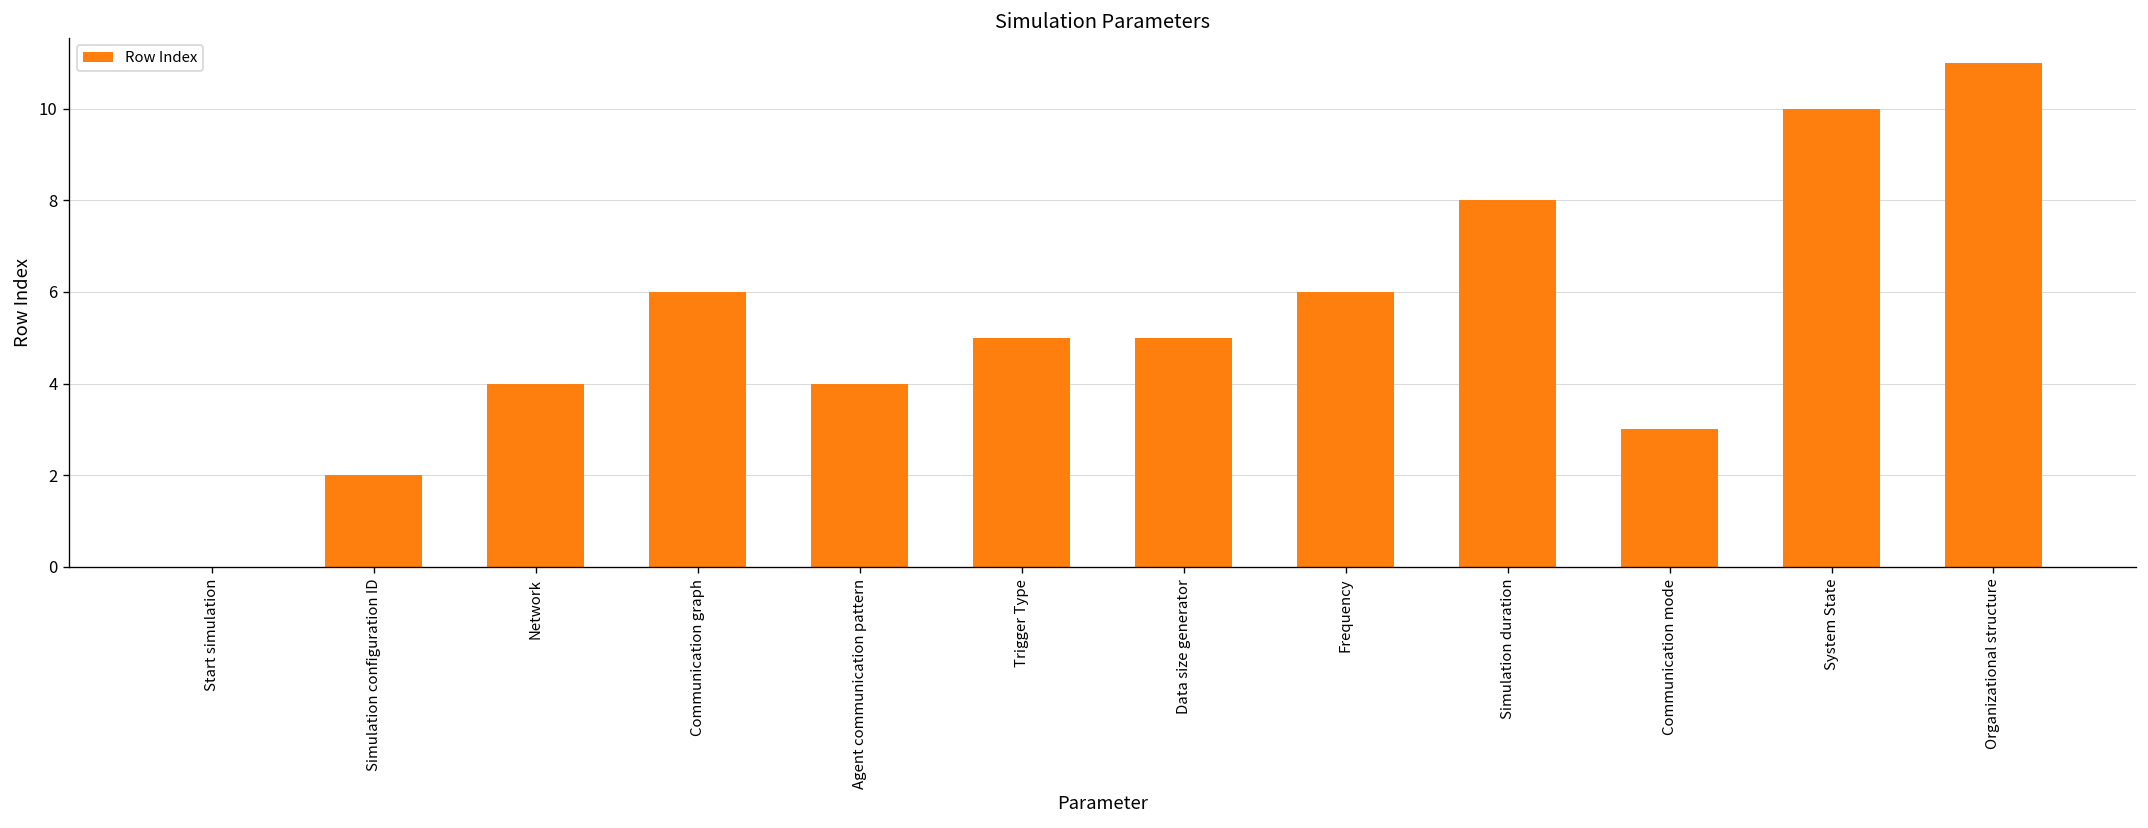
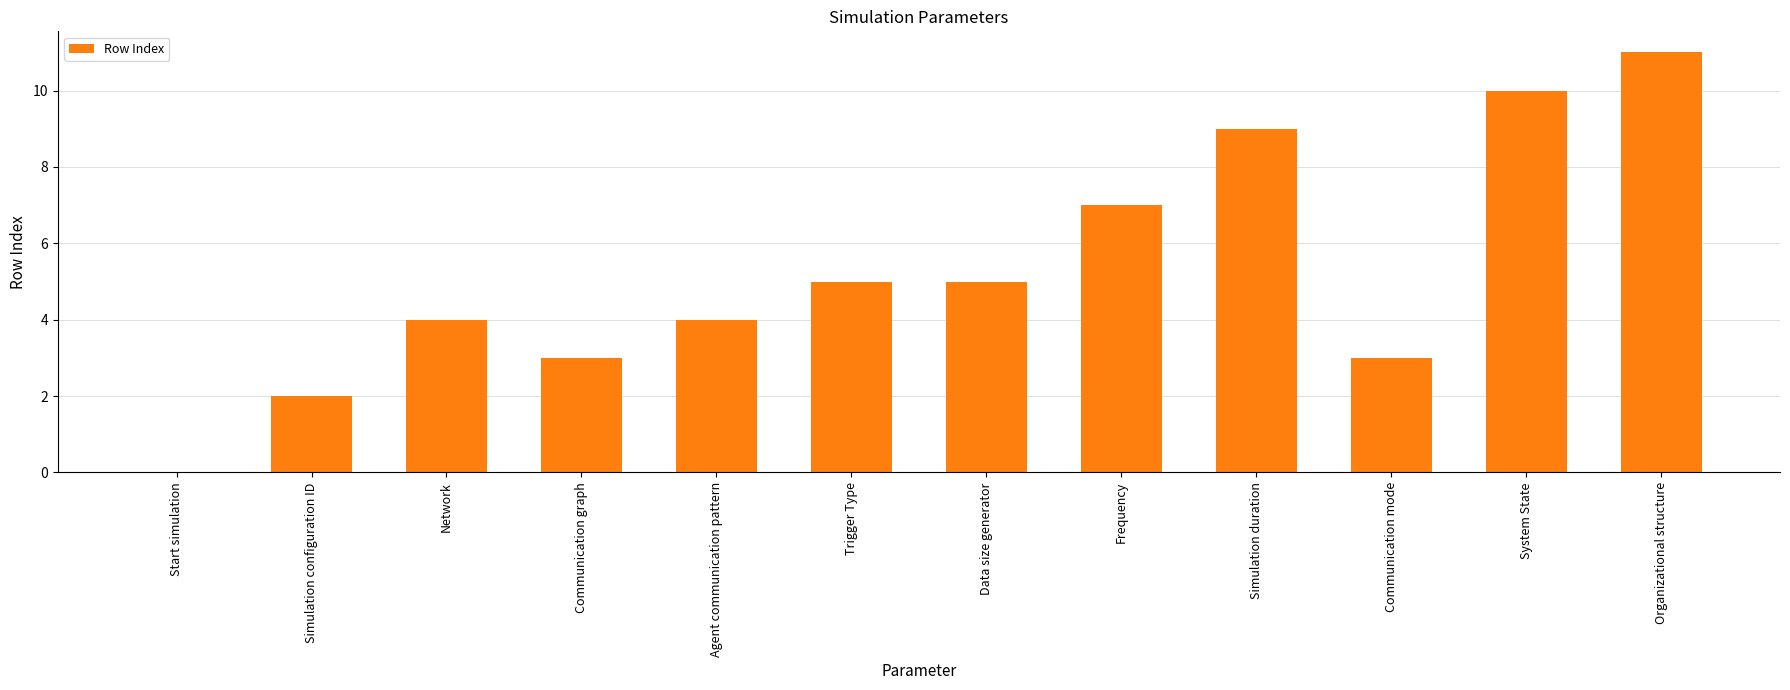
  {
    "Start simulation": 0,
    "Simulation configuration ID": 2,
    "Network": 4,
-   "Communication graph": 6,
+   "Communication graph": 3,
    "Agent communication pattern": 4,
    "Trigger Type": 5,
    "Data size generator": 5,
-   "Frequency": 6,
-   "Simulation duration": 8,
+   "Frequency": 7,
+   "Simulation duration": 9,
    "Communication mode": 3,
    "System State": 10,
    "Organizational structure": 11
  }
